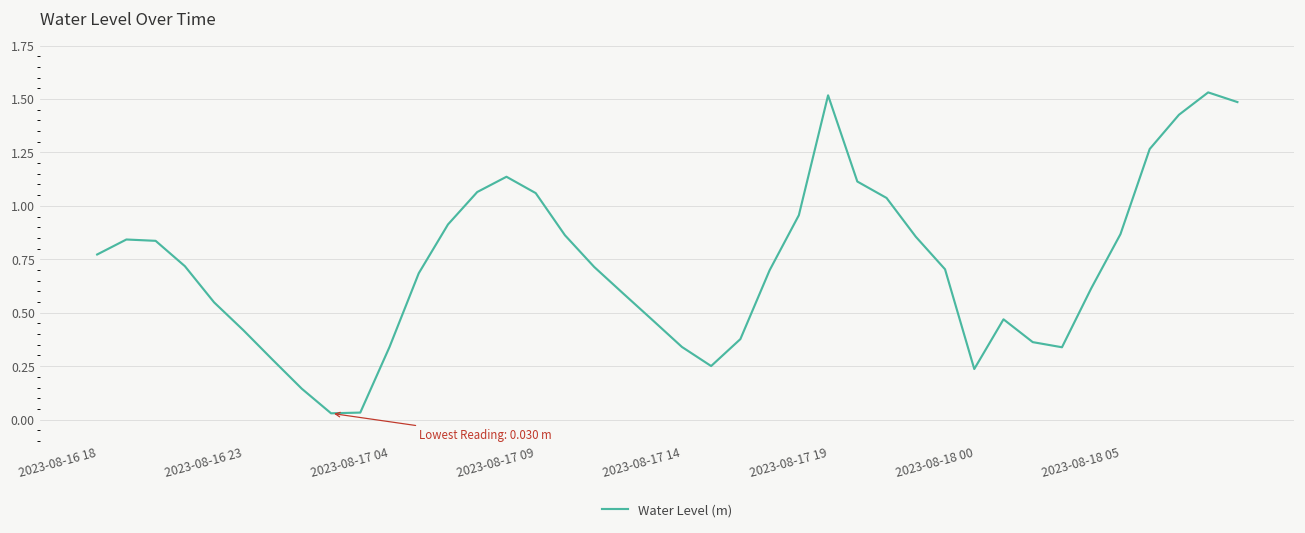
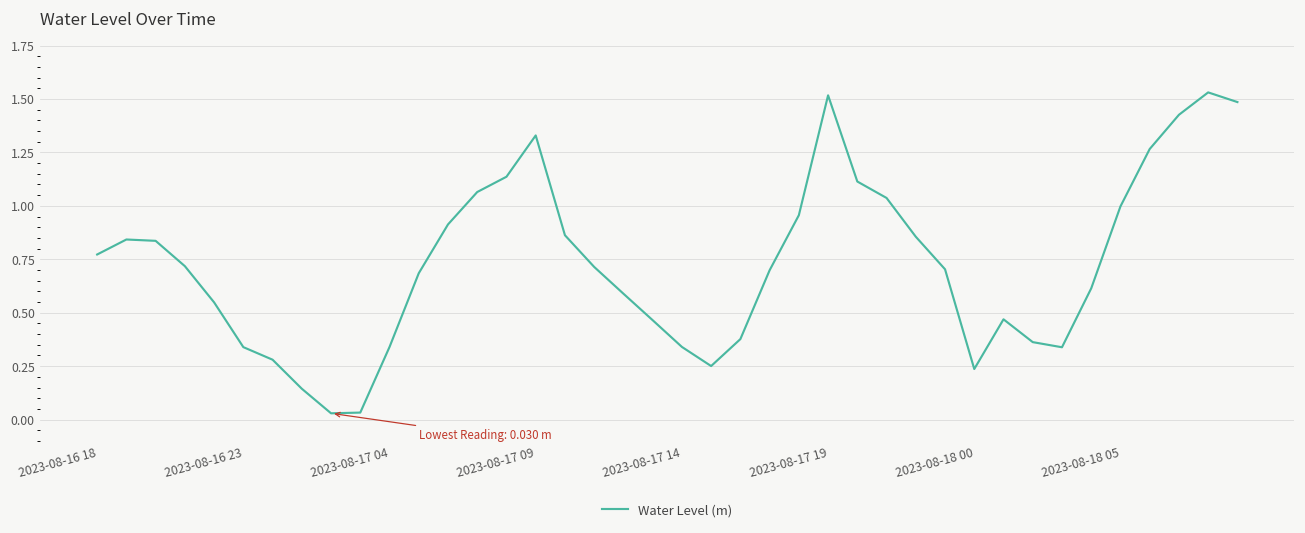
  {
    "2023-08-16 18": 0.77,
-   "2023-08-16 23": 0.42,
+   "2023-08-16 23": 0.34,
    "2023-08-17 04": 0.34,
-   "2023-08-17 09": 1.06,
+   "2023-08-17 09": 1.33,
    "2023-08-17 14": 0.34,
    "2023-08-17 19": 1.52,
    "2023-08-18 00": 0.24,
-   "2023-08-18 05": 0.87
+   "2023-08-18 05": 1.00
  }
